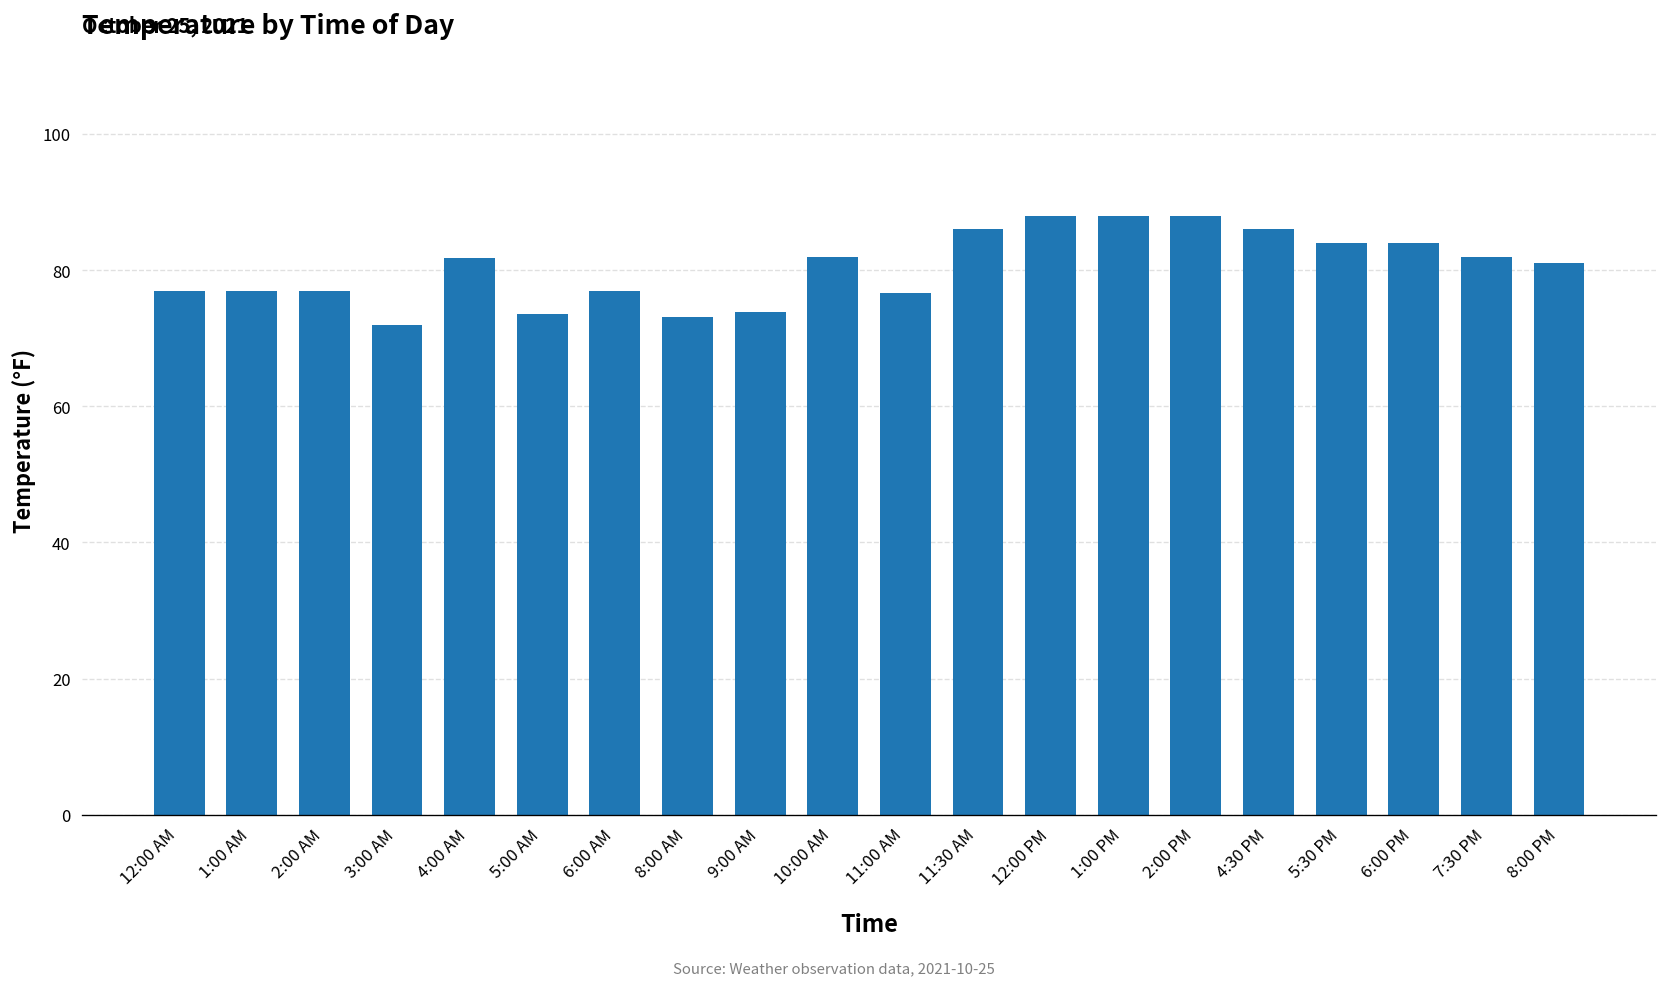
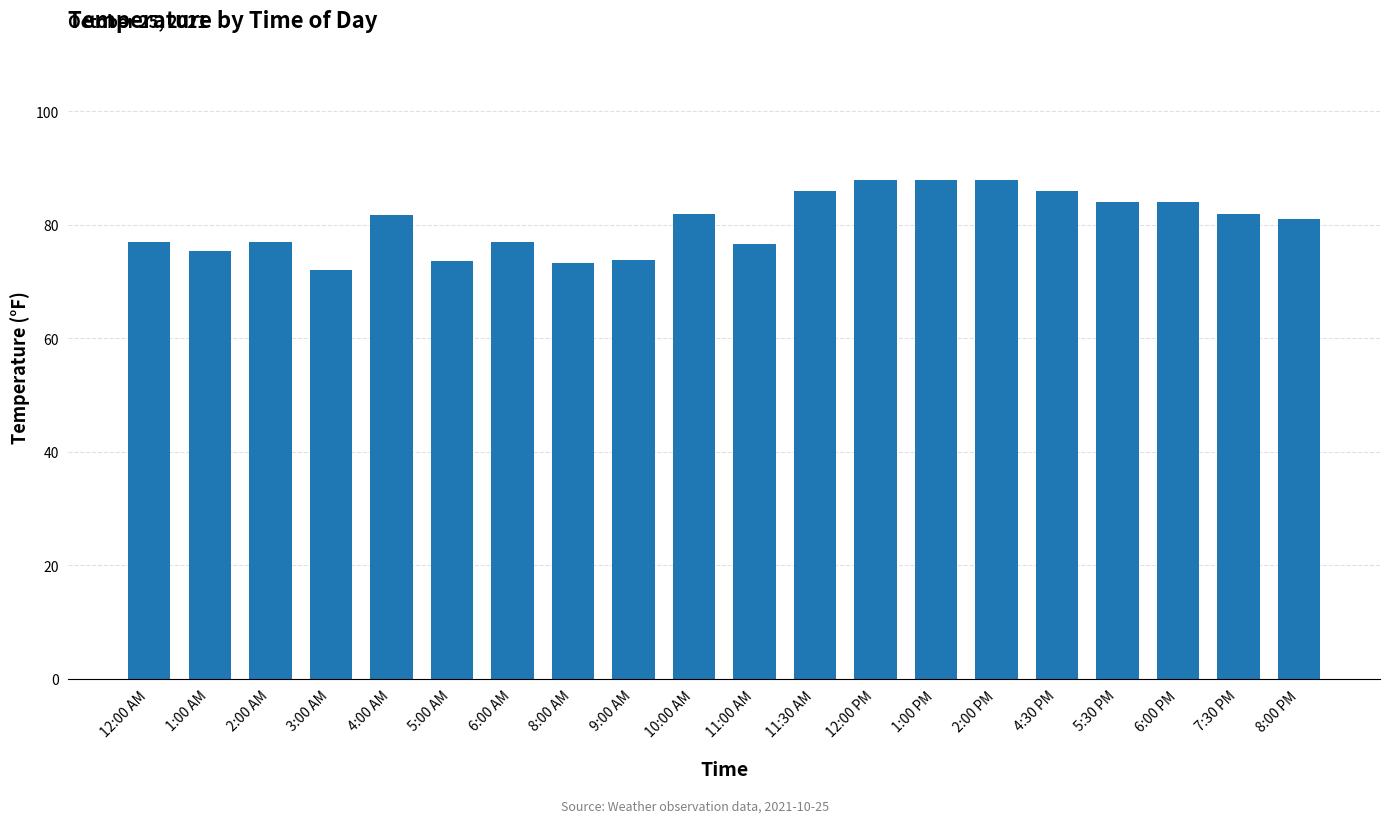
  {
    "12:00 AM": 77,
-   "1:00 AM": 77,
+   "1:00 AM": 75,
    "2:00 AM": 77,
    "3:00 AM": 72,
    "4:00 AM": 82,
    "5:00 AM": 74,
    "6:00 AM": 77,
    "8:00 AM": 73,
    "9:00 AM": 74,
    "10:00 AM": 82,
    "11:00 AM": 77,
    "11:30 AM": 86,
    "12:00 PM": 88,
    "1:00 PM": 88,
    "2:00 PM": 88,
    "4:30 PM": 86,
    "5:30 PM": 84,
    "6:00 PM": 84,
    "7:30 PM": 82,
    "8:00 PM": 81
  }
